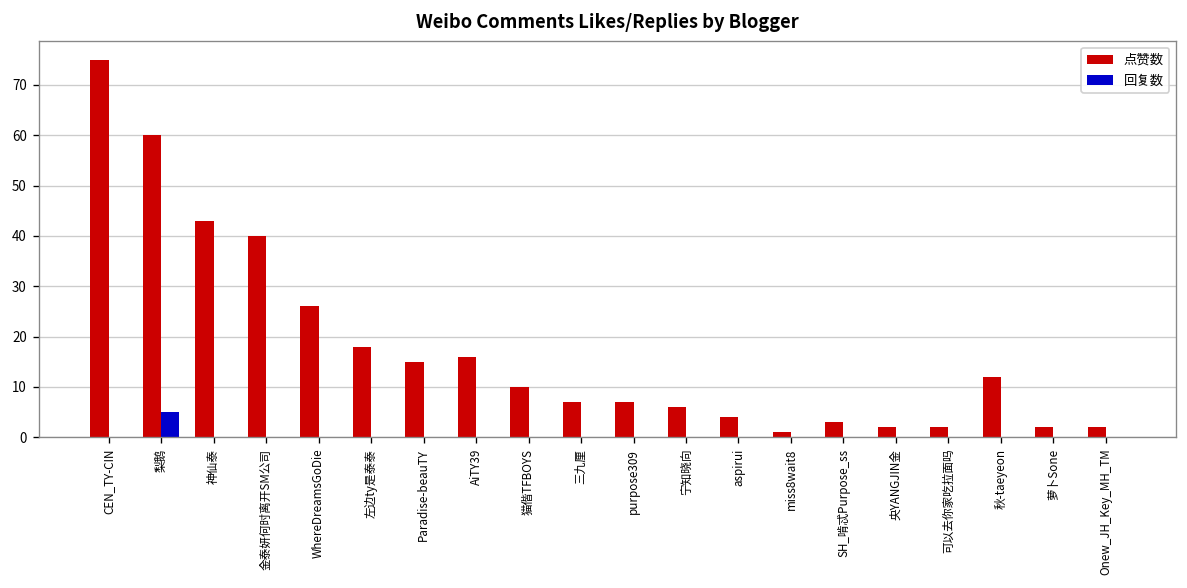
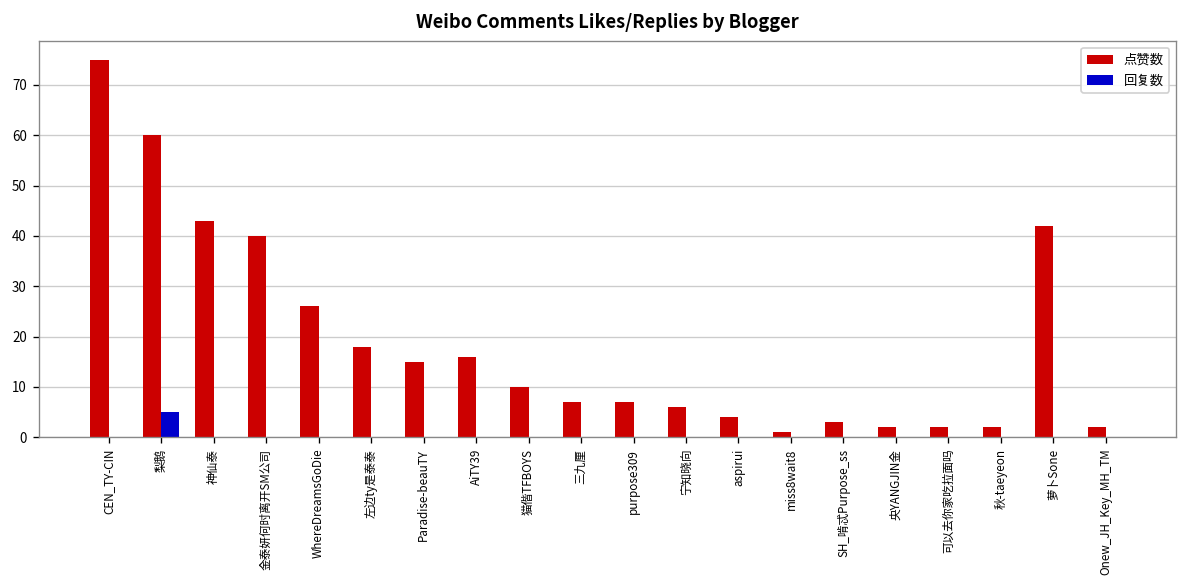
  {
    "点赞数": {
      "CEN_TY-CIN": 75,
      "梨鹅": 60,
      "神仙泰": 43,
      "金泰妍何时离开SM公司": 40,
      "WhereDreamsGoDie": 26,
      "左边ty是泰泰": 18,
      "Paradise-beauTY": 15,
      "AiTY39": 16,
      "猫偕TFBOYS": 10,
      "三九厘": 7,
      "purpose309": 7,
      "宁知晓向": 6,
      "aspirui": 4,
      "miss8wait8": 1,
      "SH_啃忒Purpose_ss": 3,
      "央YANGJIN金": 2,
      "可以去你家吃拉面吗": 2,
-     "秋-taeyeon": 12,
-     "萝卜Sone": 2,
+     "秋-taeyeon": 2,
+     "萝卜Sone": 42,
      "Onew_JH_Key_MH_TM": 2
    },
    "回复数": {
      "CEN_TY-CIN": 0,
      "梨鹅": 5,
      "神仙泰": 0,
      "金泰妍何时离开SM公司": 0,
      "WhereDreamsGoDie": 0,
      "左边ty是泰泰": 0,
      "Paradise-beauTY": 0,
      "AiTY39": 0,
      "猫偕TFBOYS": 0,
      "三九厘": 0,
      "purpose309": 0,
      "宁知晓向": 0,
      "aspirui": 0,
      "miss8wait8": 0,
      "SH_啃忒Purpose_ss": 0,
      "央YANGJIN金": 0,
      "可以去你家吃拉面吗": 0,
      "秋-taeyeon": 0,
      "萝卜Sone": 0,
      "Onew_JH_Key_MH_TM": 0
    }
  }
